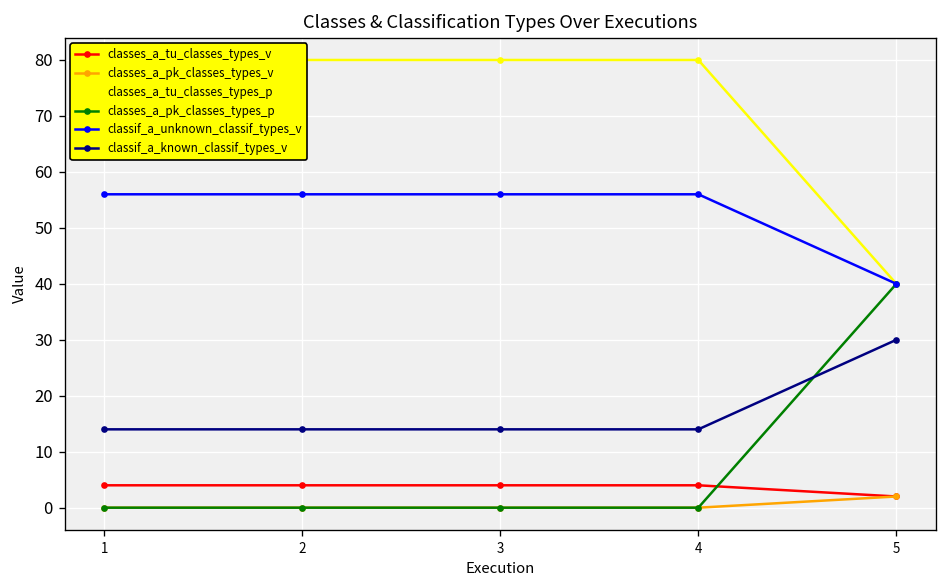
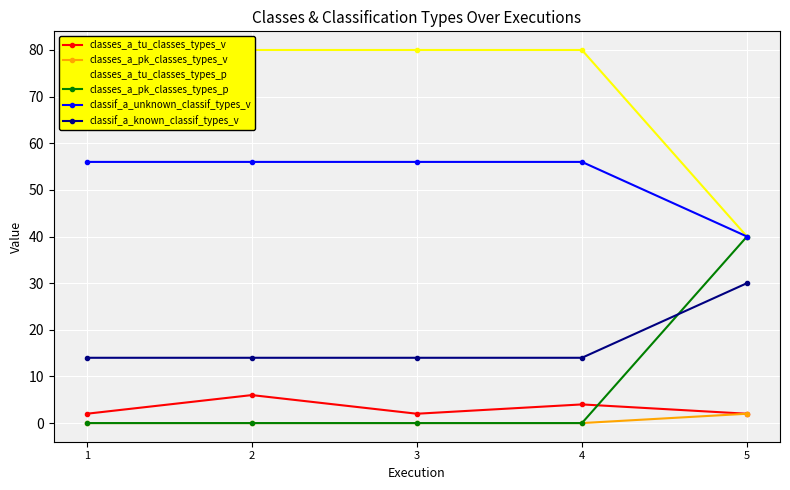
  {
    "classes_a_tu_classes_types_v": {
-     "1": 4,
-     "2": 4,
-     "3": 4,
+     "1": 2,
+     "2": 6,
+     "3": 2,
      "4": 4
    },
    "classes_a_tu_classes_types_p": {
      "3": 80,
      "4": 80
    },
    "classif_a_unknown_classif_types_v": {
      "1": 56,
      "2": 56,
      "3": 56,
      "4": 56
    },
    "classif_a_known_classif_types_v": {
      "1": 14,
      "2": 14,
      "3": 14,
      "4": 14,
      "5": 30
    }
  }
